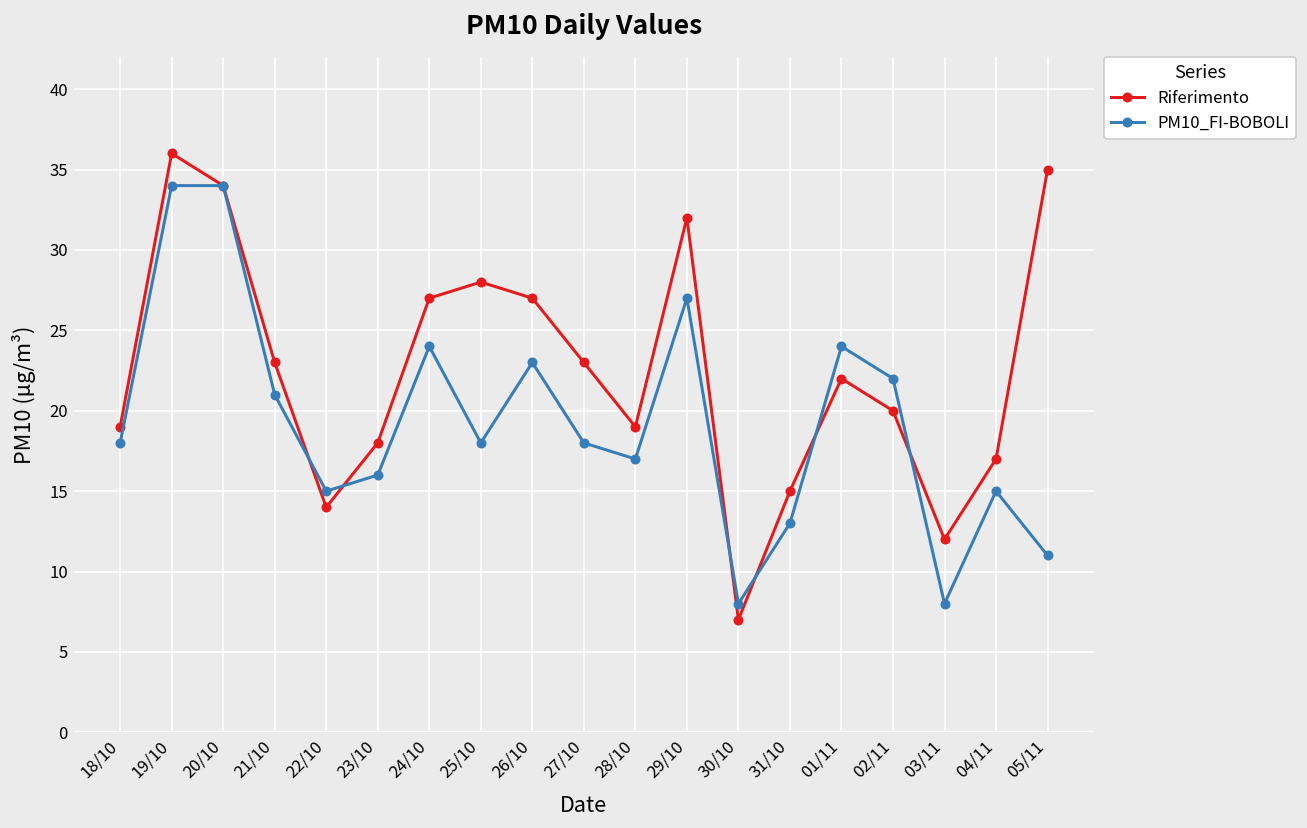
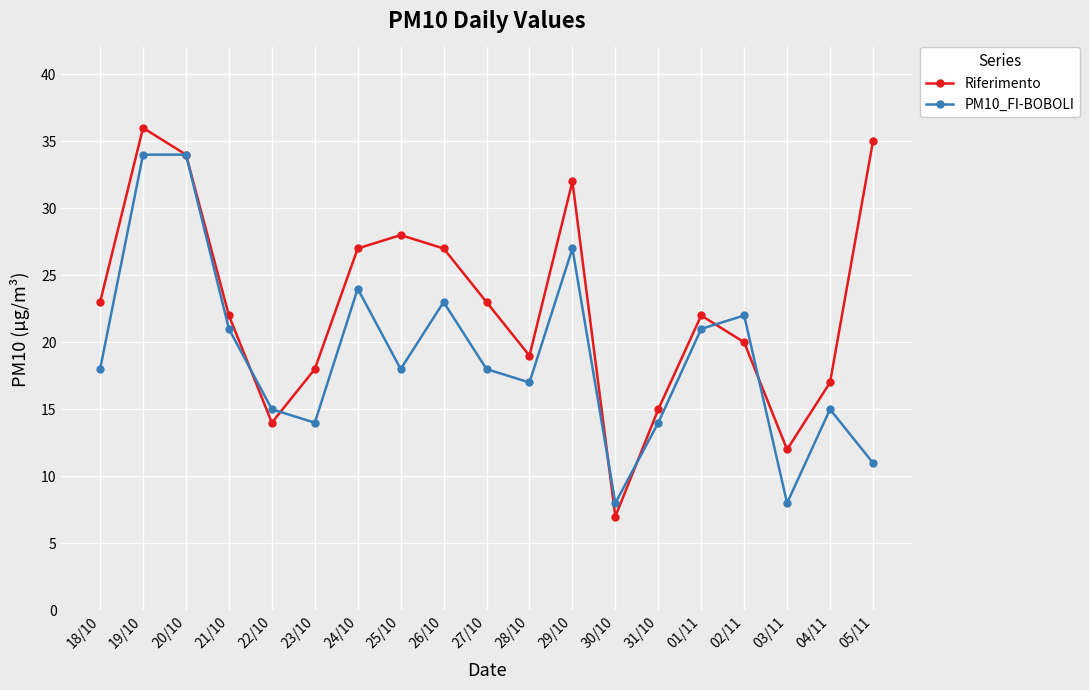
  {
    "Riferimento": {
-     "18/10": 19,
+     "18/10": 23,
      "19/10": 36,
-     "21/10": 23,
+     "21/10": 22,
      "22/10": 14,
      "23/10": 18,
      "24/10": 27,
      "25/10": 28,
      "26/10": 27,
      "27/10": 23,
      "28/10": 19,
      "29/10": 32,
      "30/10": 7,
      "31/10": 15,
      "01/11": 22,
      "02/11": 20,
      "03/11": 12,
      "04/11": 17,
      "05/11": 35
    },
    "PM10_FI-BOBOLI": {
      "18/10": 18,
      "19/10": 34,
      "21/10": 21,
      "22/10": 15,
-     "23/10": 16,
+     "23/10": 14,
      "24/10": 24,
      "25/10": 18,
      "26/10": 23,
      "27/10": 18,
      "28/10": 17,
      "29/10": 27,
      "30/10": 8,
-     "31/10": 13,
-     "01/11": 24,
+     "31/10": 14,
+     "01/11": 21,
      "02/11": 22,
      "03/11": 8,
      "04/11": 15,
      "05/11": 11
    }
  }
